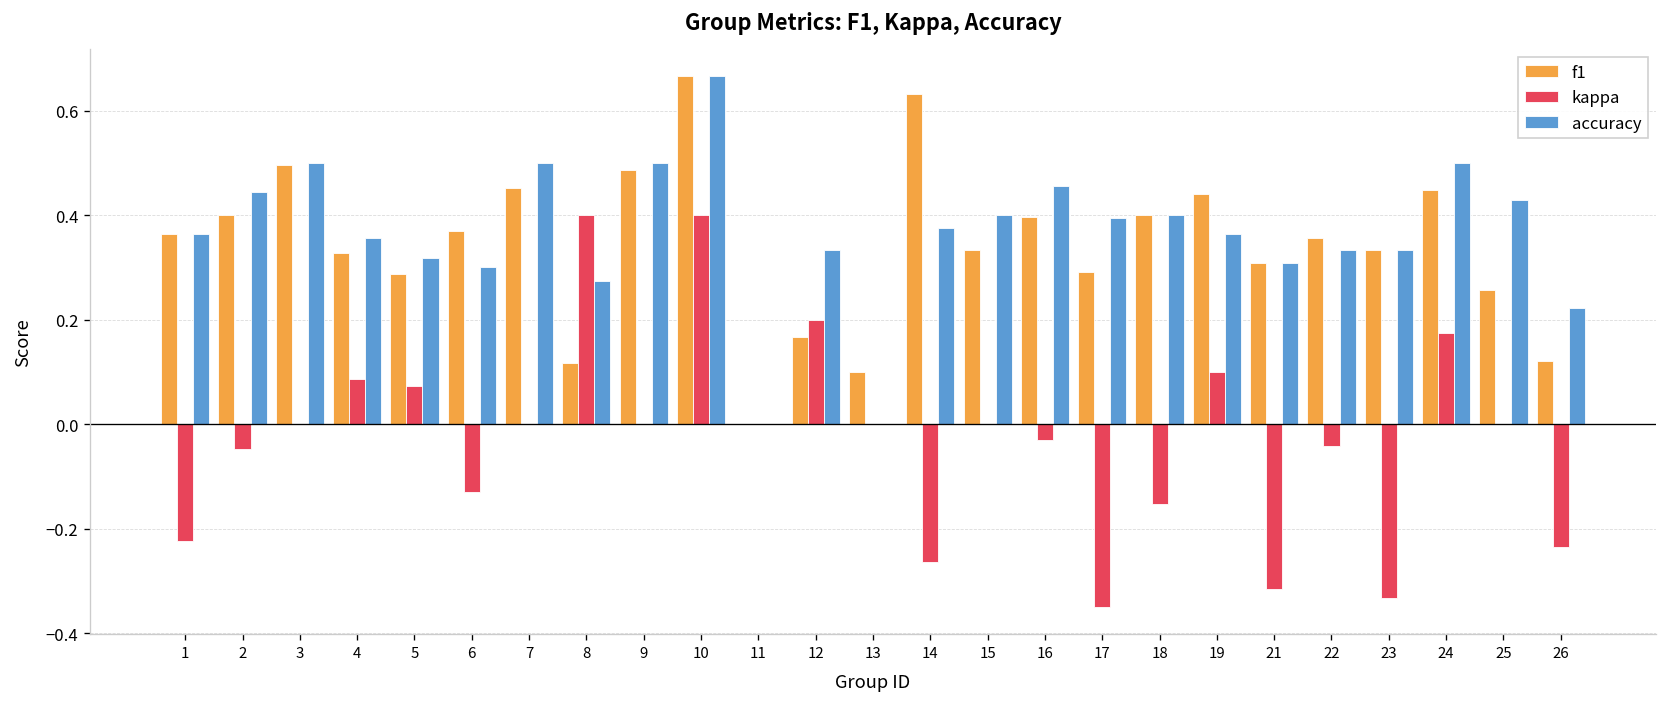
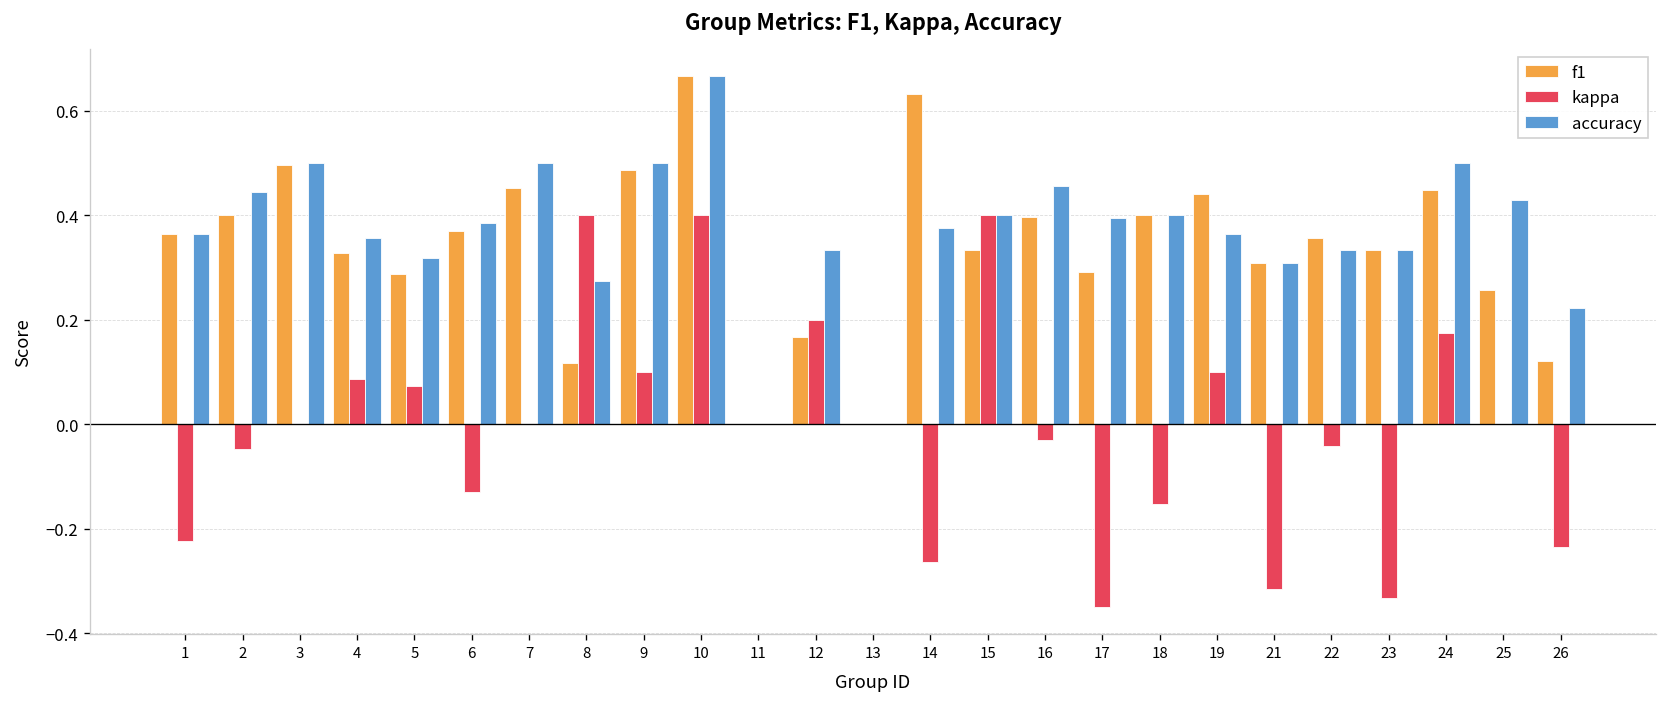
  {
    "f1": {
      "1": 0.36,
      "2": 0.4,
      "3": 0.5,
      "4": 0.33,
      "5": 0.29,
      "6": 0.37,
      "7": 0.45,
      "8": 0.12,
      "9": 0.49,
      "10": 0.67,
      "11": 0.0,
      "12": 0.17,
-     "13": 0.1,
+     "13": 0.0,
      "14": 0.63,
      "15": 0.33,
      "16": 0.4,
      "17": 0.29,
      "18": 0.4,
      "19": 0.44,
      "21": 0.31,
      "22": 0.36,
      "23": 0.33,
      "24": 0.45,
      "25": 0.26,
      "26": 0.12
    },
    "kappa": {
      "1": -0.22,
      "2": -0.05,
      "3": 0.0,
      "4": 0.09,
      "5": 0.07,
      "6": -0.13,
      "7": 0.0,
      "8": 0.4,
-     "9": 0.0,
+     "9": 0.1,
      "10": 0.4,
      "11": 0.0,
      "12": 0.2,
      "13": 0.0,
      "14": -0.27,
-     "15": 0.0,
+     "15": 0.4,
      "16": -0.03,
      "17": -0.35,
      "18": -0.15,
      "19": 0.1,
      "21": -0.32,
      "22": -0.04,
      "23": -0.33,
      "24": 0.17,
      "25": 0.0,
      "26": -0.24
    },
    "accuracy": {
      "1": 0.36,
      "2": 0.44,
      "3": 0.50,
      "4": 0.36,
      "5": 0.32,
-     "6": 0.30,
+     "6": 0.39,
      "7": 0.50,
      "8": 0.27,
      "9": 0.50,
      "10": 0.67,
      "11": 0.00,
      "12": 0.33,
      "13": 0.00,
      "14": 0.38,
      "15": 0.40,
      "16": 0.46,
      "17": 0.39,
      "18": 0.40,
      "19": 0.36,
      "21": 0.31,
      "22": 0.33,
      "23": 0.33,
      "24": 0.50,
      "25": 0.43,
      "26": 0.22
    }
  }
